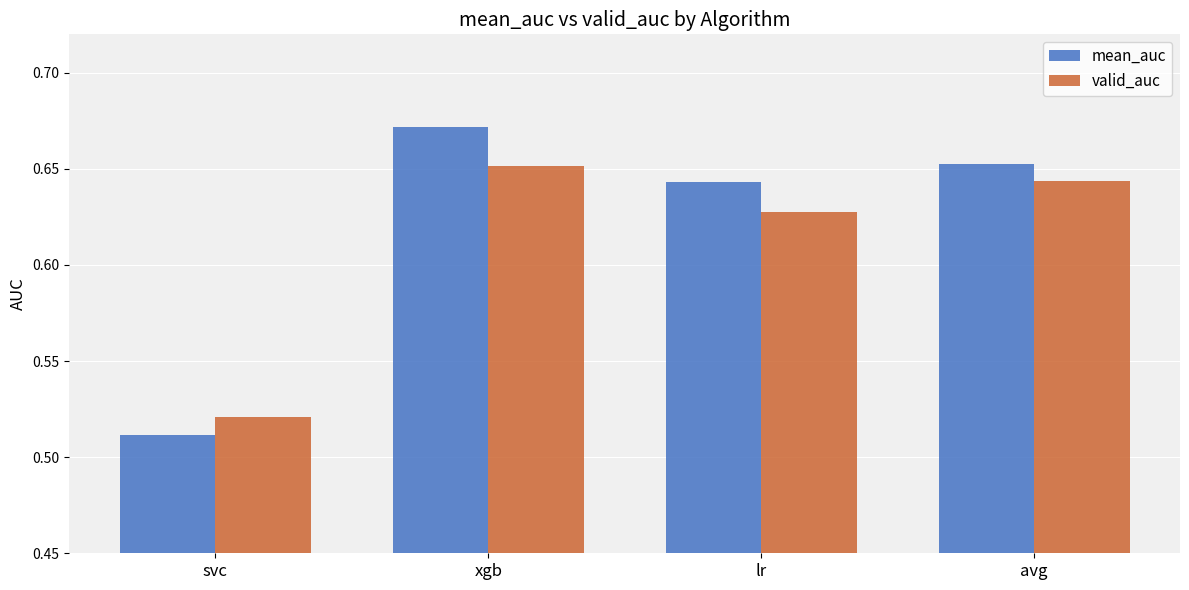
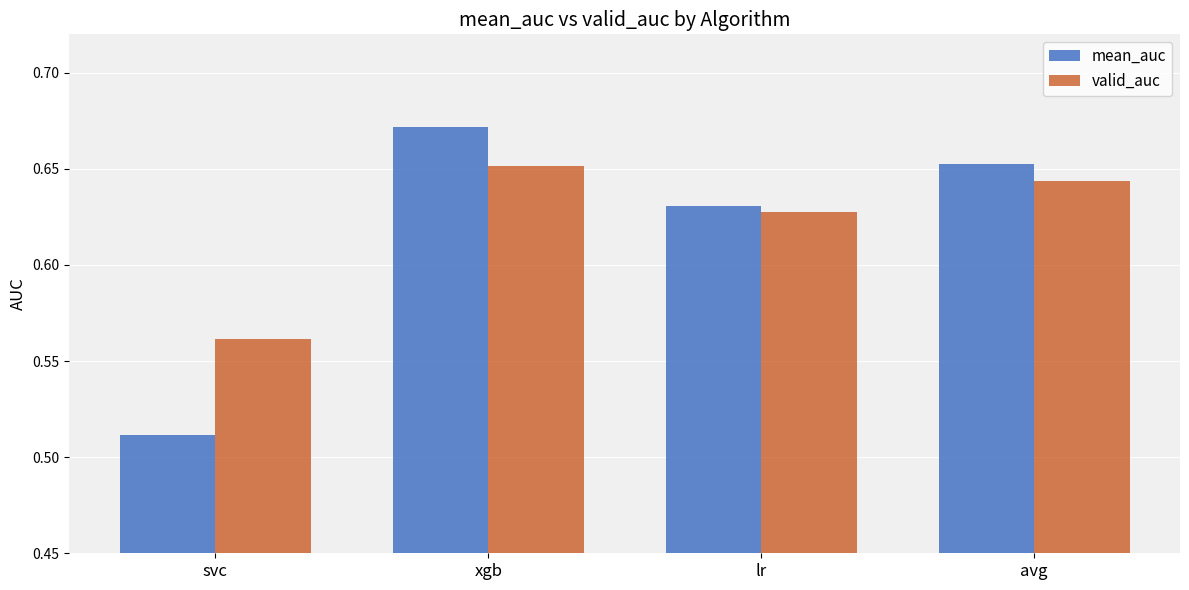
  {
    "mean_auc": {
      "svc": 0.511,
      "xgb": 0.672,
-     "lr": 0.643,
+     "lr": 0.631,
      "avg": 0.653
    },
    "valid_auc": {
-     "svc": 0.521,
+     "svc": 0.562,
      "xgb": 0.651,
      "lr": 0.628,
      "avg": 0.643
    }
  }
